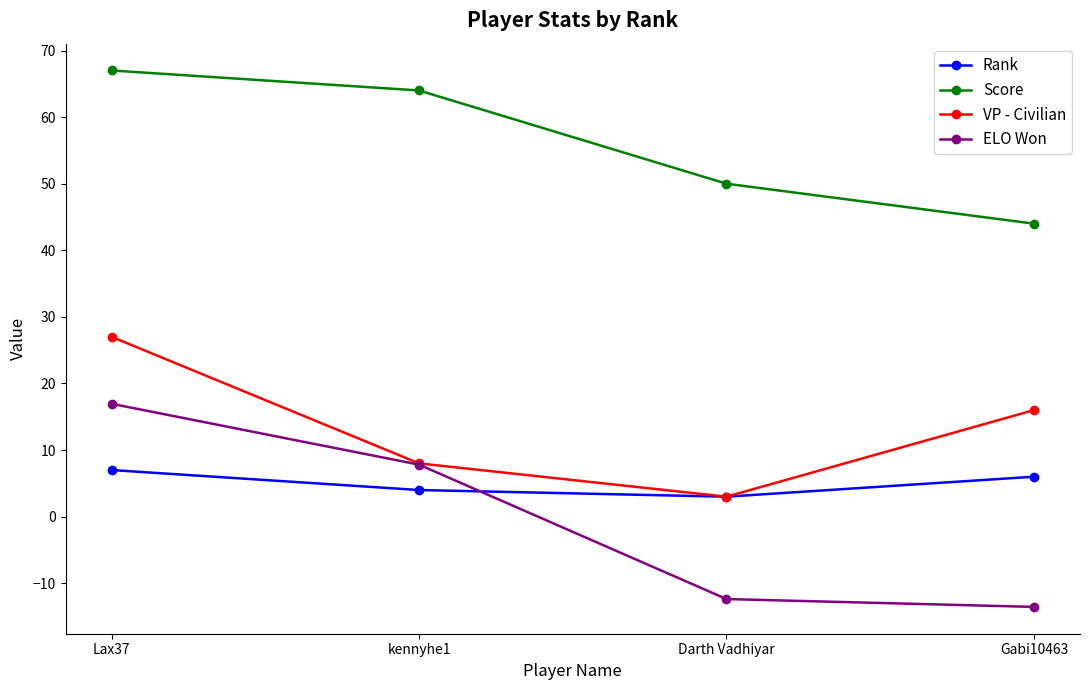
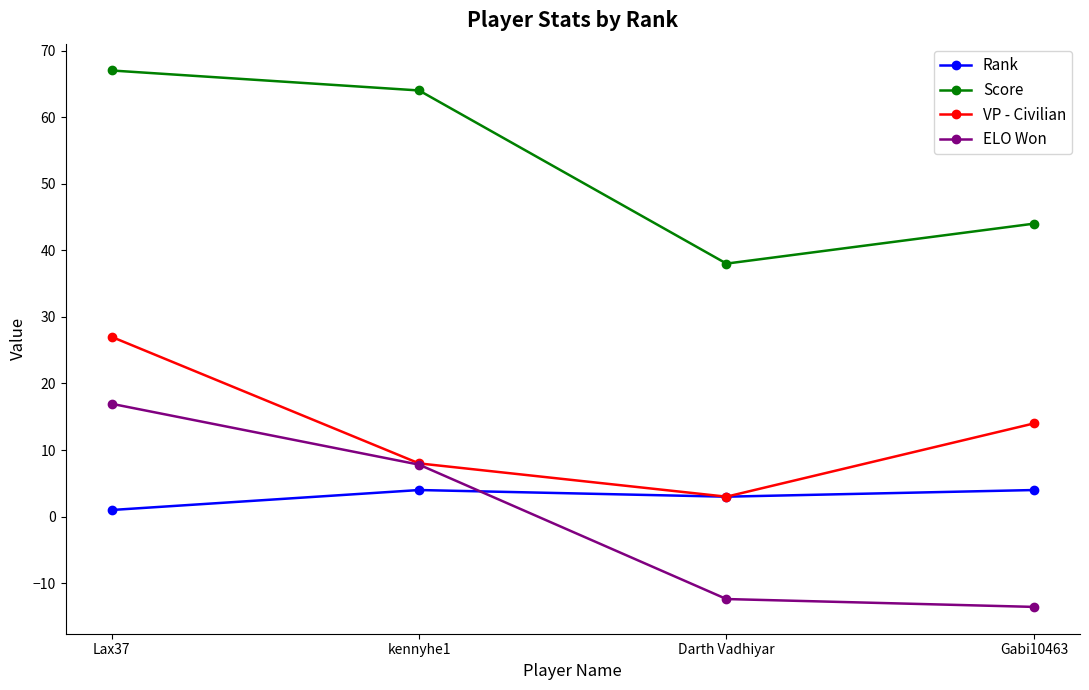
  {
    "Rank": {
-     "Lax37": 7,
+     "Lax37": 1,
      "kennyhe1": 4,
-     "Gabi10463": 6
+     "Gabi10463": 4
    },
    "Score": {
      "Lax37": 67,
      "kennyhe1": 64,
-     "Darth Vadhiyar": 50,
+     "Darth Vadhiyar": 38,
      "Gabi10463": 44
    },
    "VP - Civilian": {
      "Lax37": 27,
-     "Gabi10463": 16
+     "Gabi10463": 14
    },
    "ELO Won": {
      "Lax37": 17,
      "Darth Vadhiyar": -12,
      "Gabi10463": -14
    }
  }
